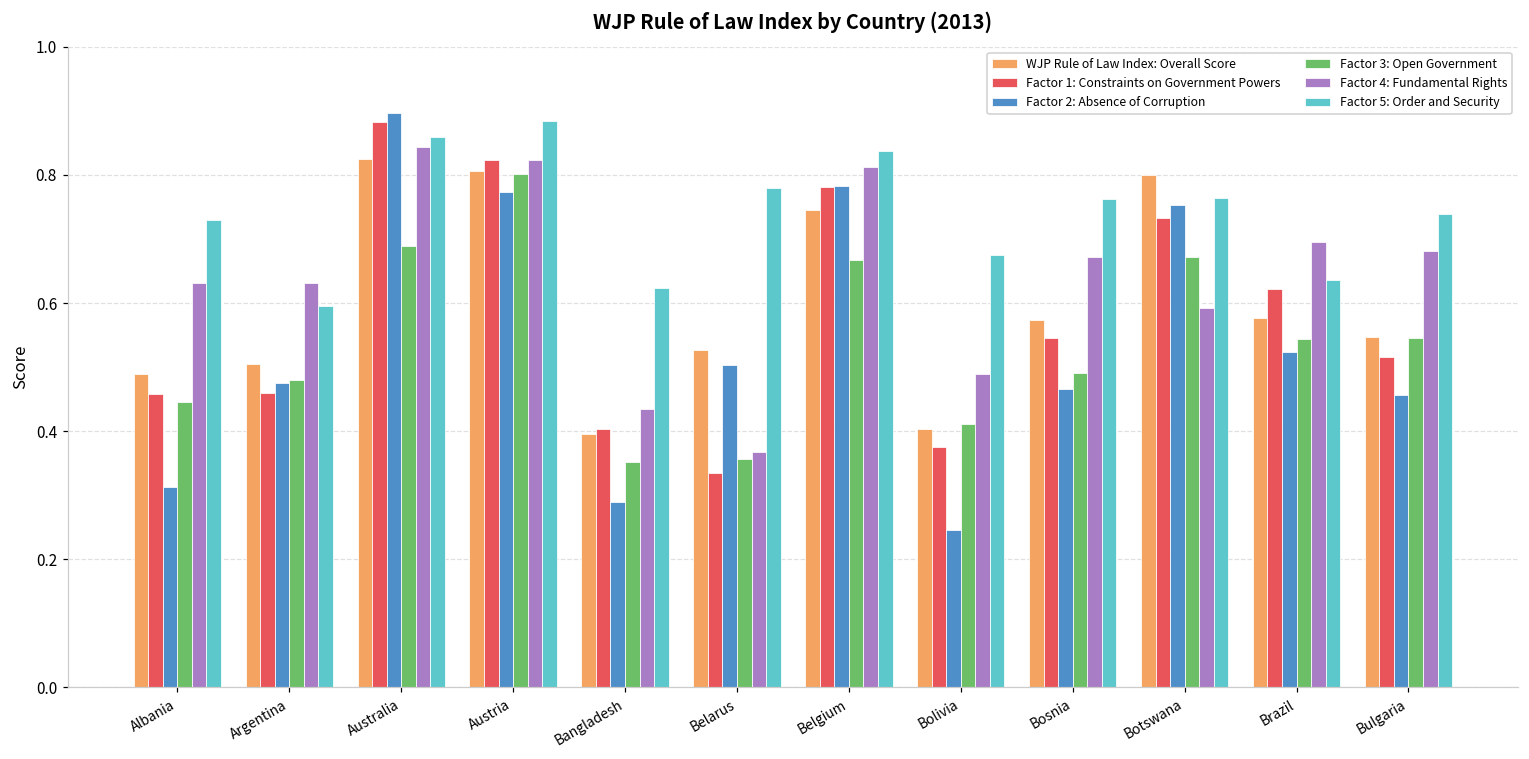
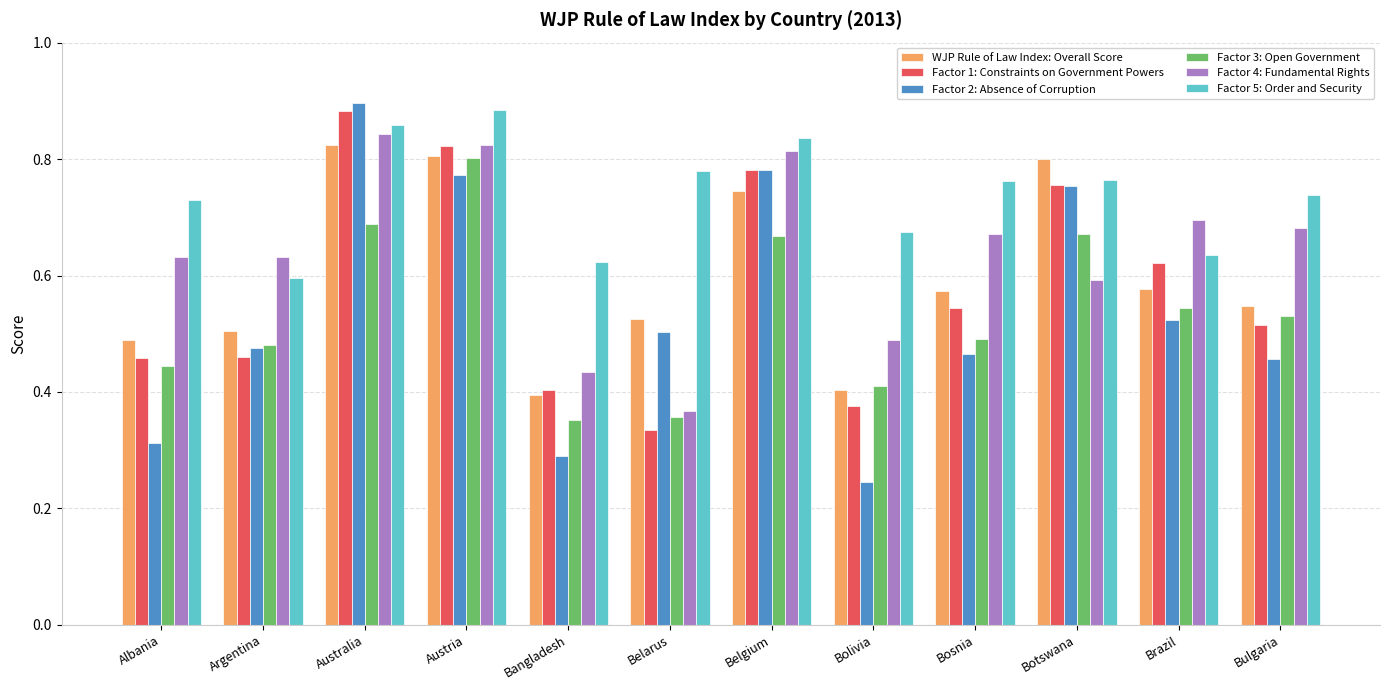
  {
    "WJP Rule of Law Index: Overall Score": {
      "Albania": 0.49,
      "Argentina": 0.51,
      "Australia": 0.83,
      "Austria": 0.81,
      "Bangladesh": 0.40,
      "Belarus": 0.53,
      "Belgium": 0.75,
      "Bolivia": 0.40,
      "Bosnia": 0.57,
      "Botswana": 0.80,
      "Brazil": 0.58,
      "Bulgaria": 0.55
    },
    "Factor 1: Constraints on Government Powers": {
      "Albania": 0.46,
      "Argentina": 0.46,
      "Australia": 0.88,
      "Austria": 0.82,
      "Bangladesh": 0.40,
      "Belarus": 0.34,
      "Belgium": 0.78,
      "Bolivia": 0.38,
      "Bosnia": 0.55,
-     "Botswana": 0.73,
+     "Botswana": 0.76,
      "Brazil": 0.62,
      "Bulgaria": 0.52
    },
    "Factor 3: Open Government": {
      "Albania": 0.45,
      "Argentina": 0.48,
      "Australia": 0.69,
      "Austria": 0.80,
      "Bangladesh": 0.35,
      "Belarus": 0.36,
      "Belgium": 0.67,
      "Bolivia": 0.41,
      "Bosnia": 0.49,
      "Botswana": 0.67,
      "Brazil": 0.54,
-     "Bulgaria": 0.55
+     "Bulgaria": 0.53
    },
    "Factor 4: Fundamental Rights": {
      "Albania": 0.63,
      "Argentina": 0.63,
      "Australia": 0.84,
      "Austria": 0.82,
      "Bangladesh": 0.43,
      "Belarus": 0.37,
      "Belgium": 0.81,
      "Bolivia": 0.49,
      "Bosnia": 0.67,
      "Botswana": 0.59,
      "Brazil": 0.70,
      "Bulgaria": 0.68
    }
  }
